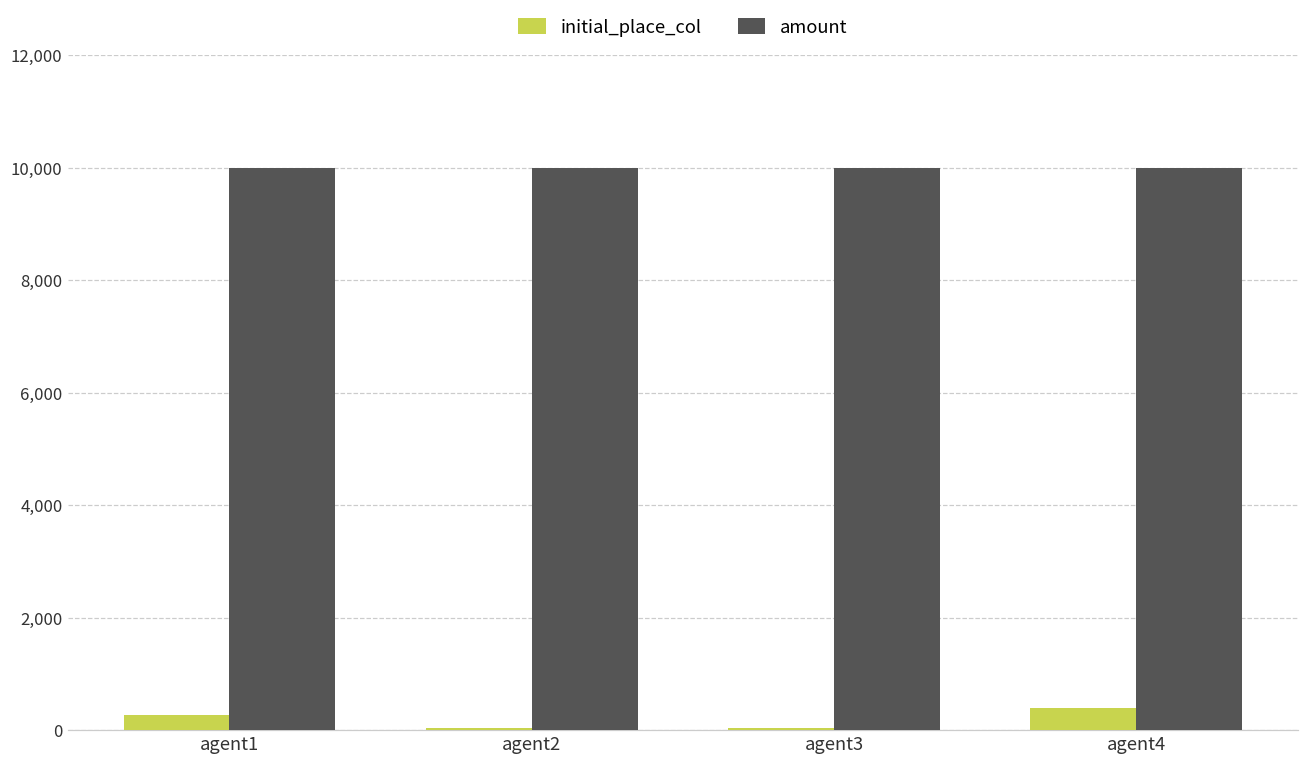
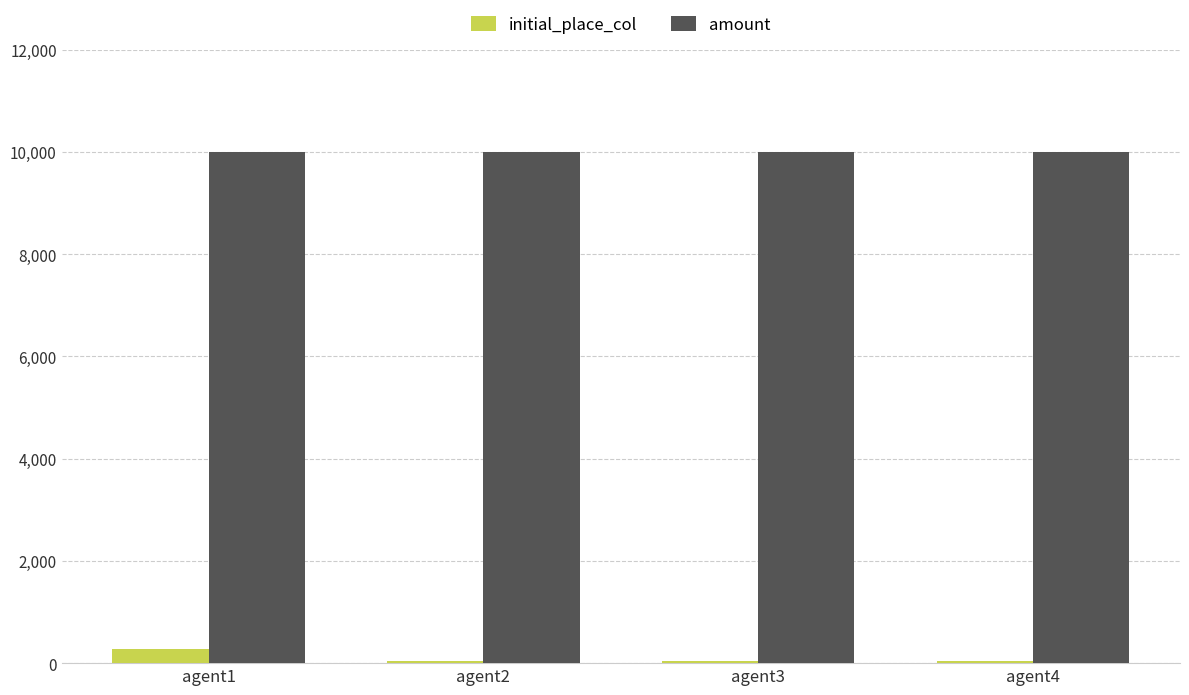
  {
    "initial_place_col": {
      "agent1": "300",
-     "agent4": "400"
+     "agent4": "0"
    },
    "amount": {
      "agent1": "10,000",
      "agent2": "10,000",
      "agent3": "10,000",
      "agent4": "10,000"
    }
  }
